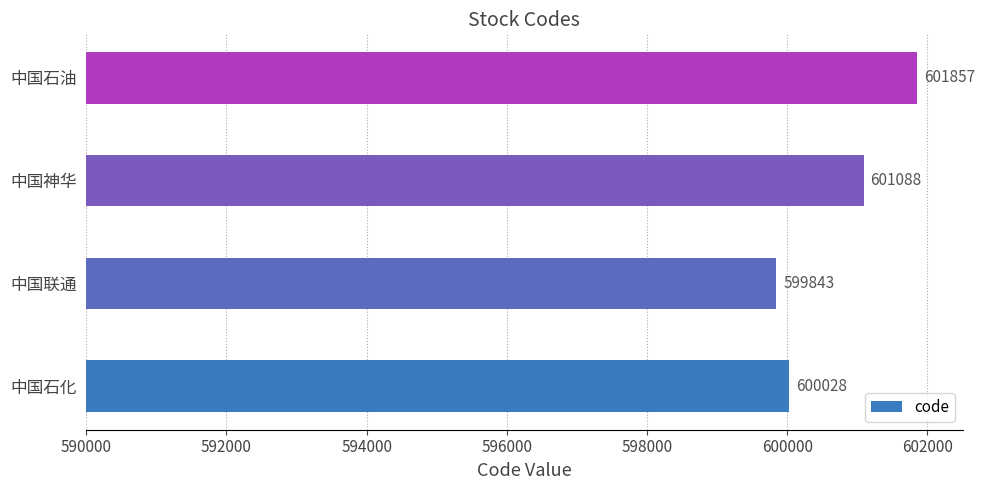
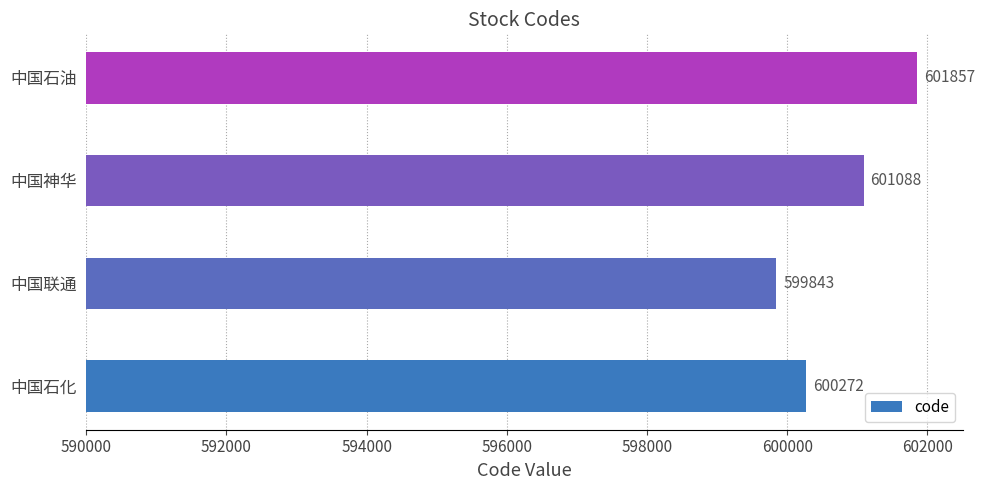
  {
    "中国石油": 601857,
    "中国神华": 601088,
    "中国联通": 599843,
-   "中国石化": 600028
+   "中国石化": 600272
  }
